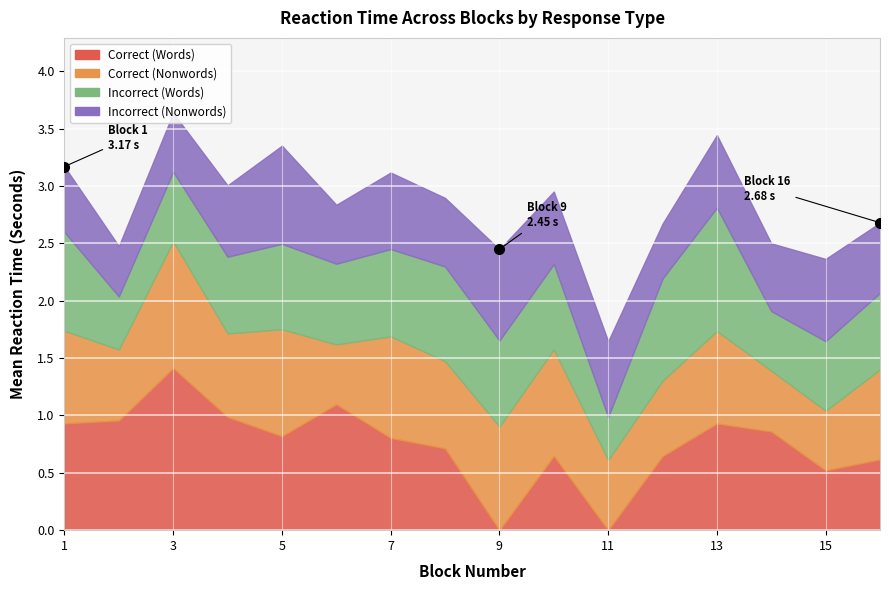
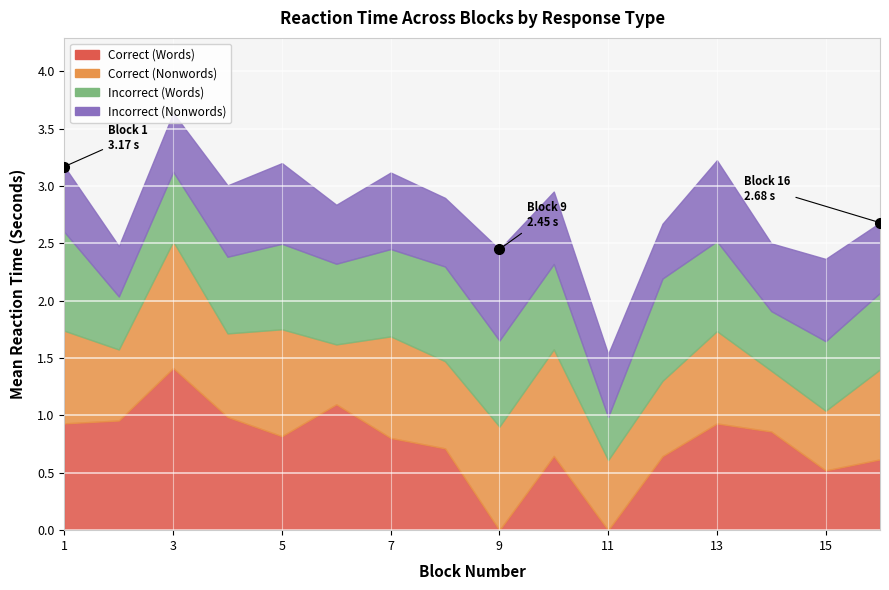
  {
    "Incorrect (Words)": {
      "1": 0.86,
      "3": 0.61,
      "5": 0.75,
      "7": 0.76,
      "9": 0.75,
      "11": 0.38,
-     "13": 1.08,
+     "13": 0.78,
      "15": 0.61
    },
    "Incorrect (Nonwords)": {
-     "5": 0.86,
+     "5": 0.70,
      "7": 0.67,
-     "11": 0.66,
-     "13": 0.63,
+     "11": 0.55,
+     "13": 0.71,
      "15": 0.72
    }
  }
